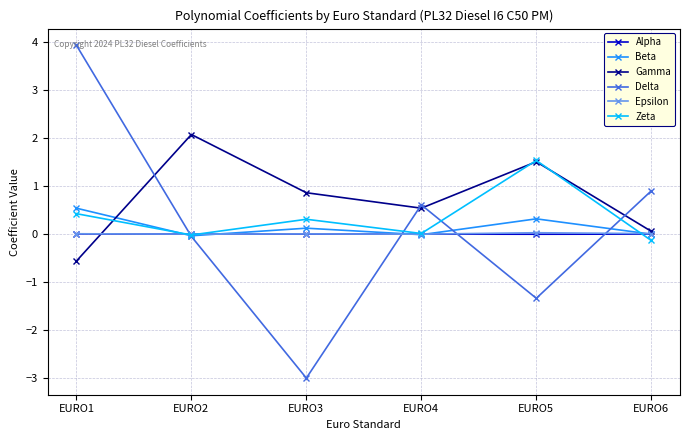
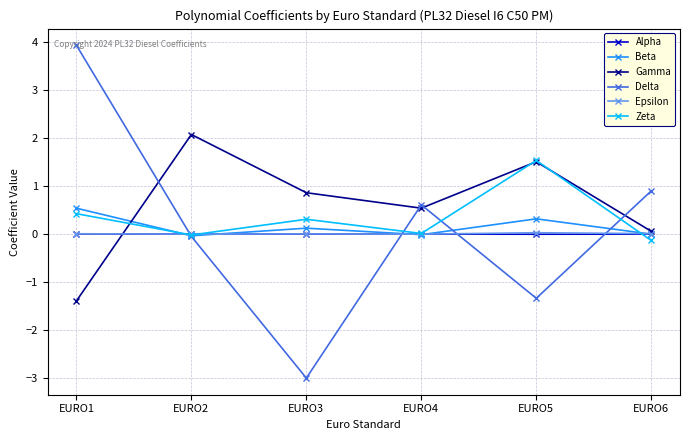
  {
    "Gamma": {
-     "EURO1": -0.6,
+     "EURO1": -1.4,
      "EURO2": 2.1,
      "EURO3": 0.9,
      "EURO4": 0.5
    }
  }
